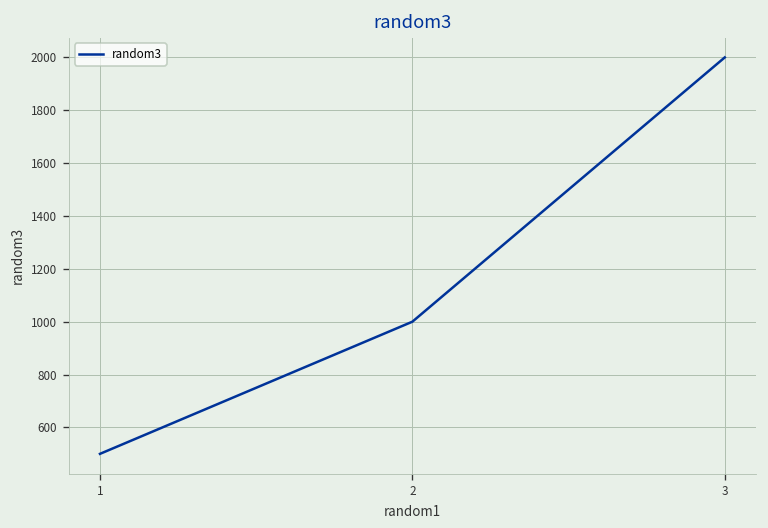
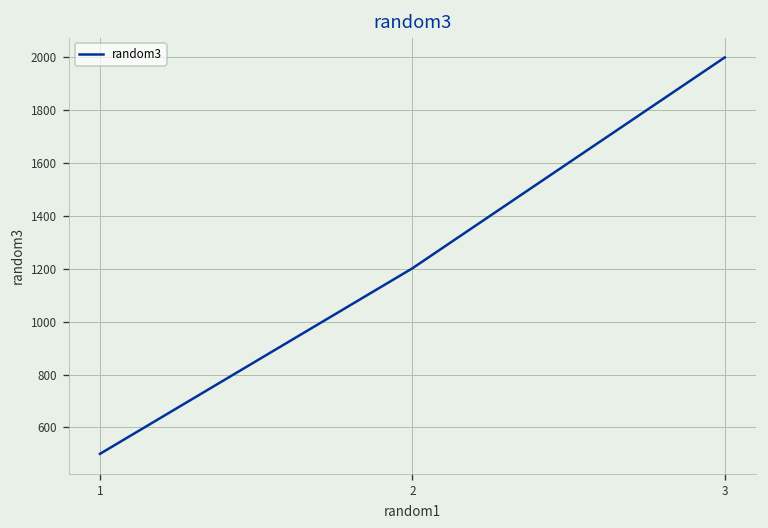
  {
    "1": 500,
-   "2": 1000,
+   "2": 1200,
    "3": 2000
  }
